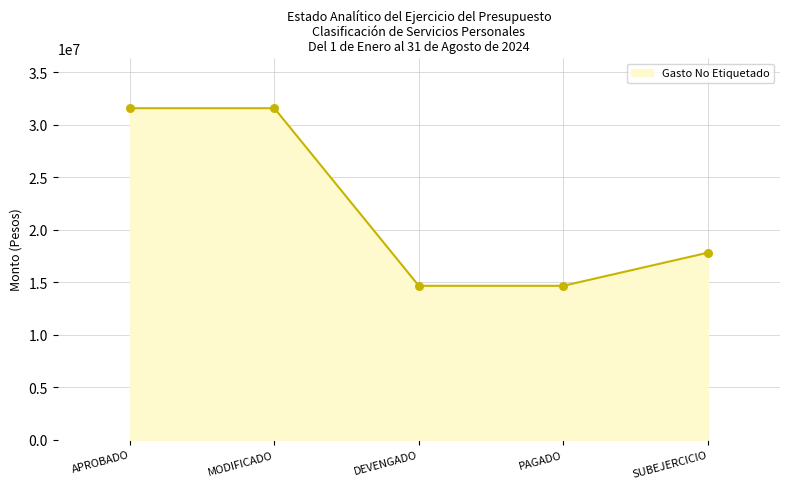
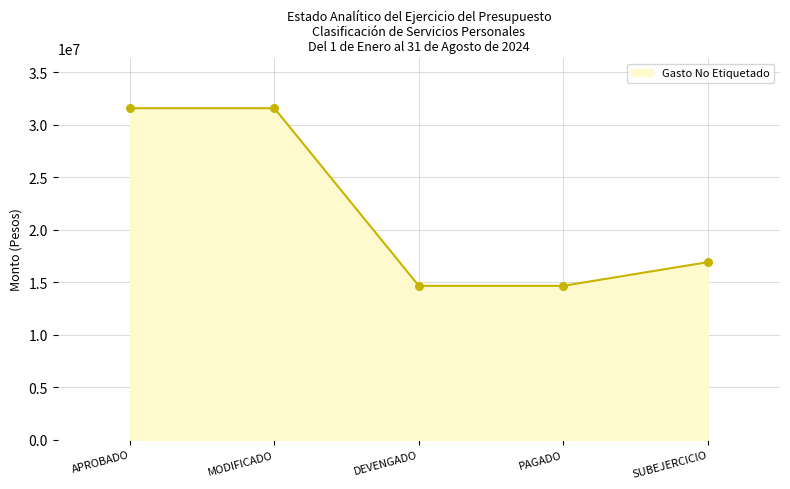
  {
    "APROBADO": 31600000,
    "MODIFICADO": 31600000,
    "DEVENGADO": 14700000,
    "PAGADO": 14700000,
-   "SUBEJERCICIO": 17800000
+   "SUBEJERCICIO": 16900000
  }
